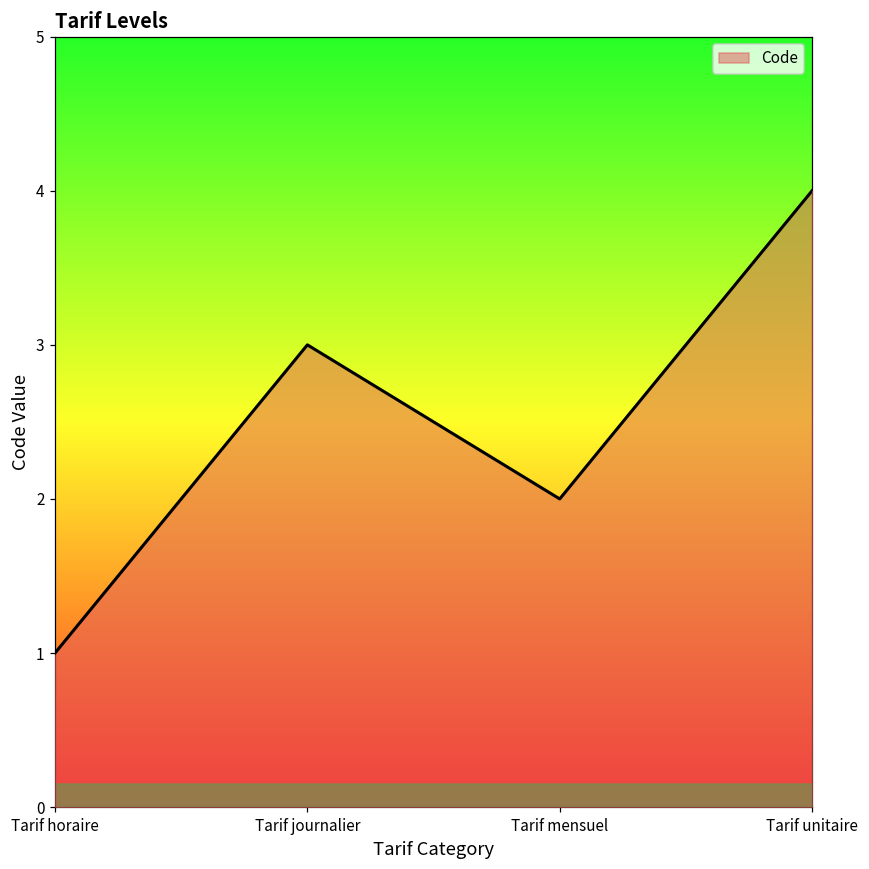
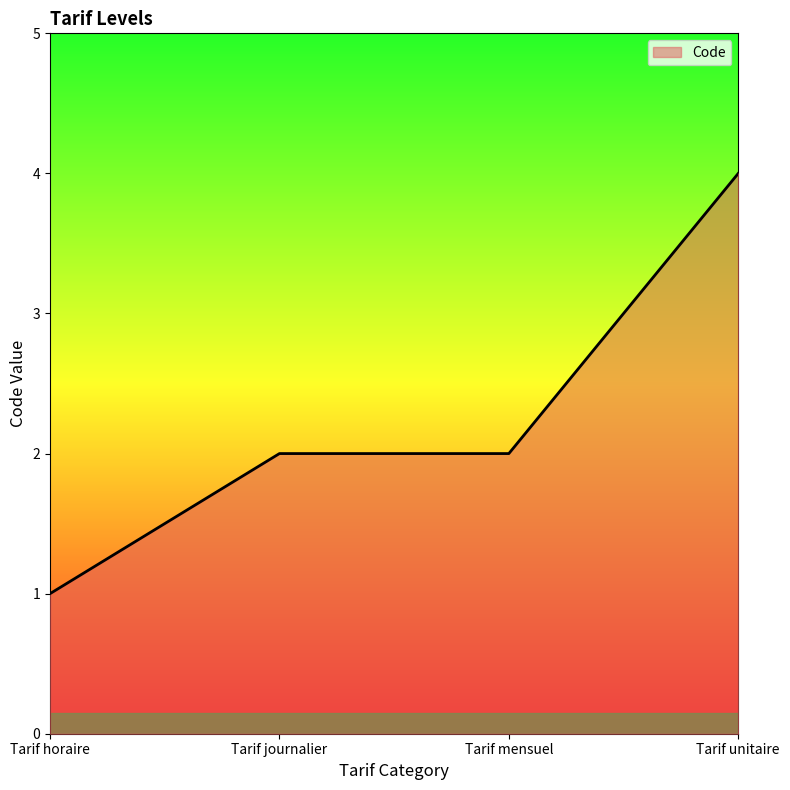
  {
    "Tarif horaire": 1,
-   "Tarif journalier": 3,
+   "Tarif journalier": 2,
    "Tarif mensuel": 2,
    "Tarif unitaire": 4
  }
